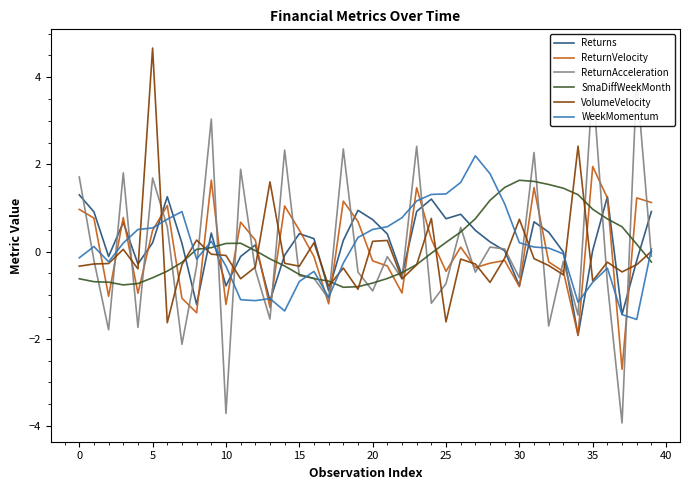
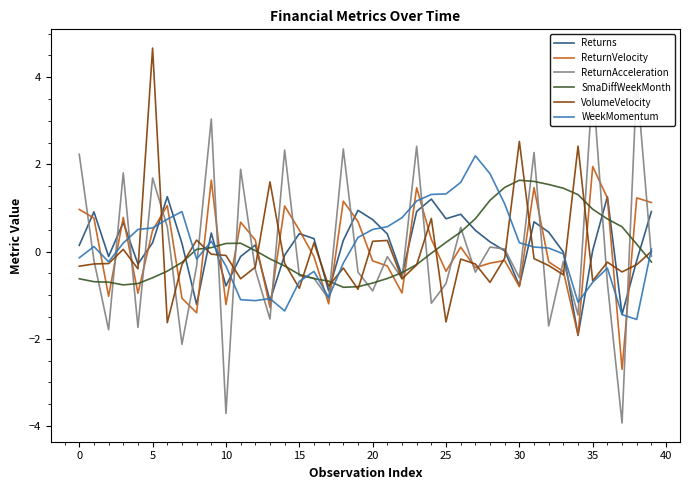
  {
    "Returns": {
-     "0": 1.3,
+     "0": 0.1,
      "5": 0.2,
      "10": -0.8,
      "15": 0.4,
      "20": 0.7,
      "25": 0.8,
      "35": 0.0
    },
    "ReturnVelocity": {
      "0": 1.0,
      "10": -1.2,
      "15": 0.5,
      "20": -0.2,
      "25": -0.5,
      "35": 2.0
    },
    "ReturnAcceleration": {
-     "0": 1.7,
+     "0": 2.2,
      "5": 1.7,
      "10": -3.7,
      "20": -0.9,
      "25": -0.7,
      "30": -0.6
    },
    "SmaDiffWeekMonth": {
      "0": -0.6,
      "5": -0.6,
      "10": 0.2,
      "20": -0.7,
      "25": 0.2,
      "30": 1.6,
      "35": 1.0
    },
    "VolumeVelocity": {
      "0": -0.3,
      "5": 4.7,
      "10": -0.1,
-     "15": -0.3,
+     "15": -0.8,
      "20": 0.2,
      "25": -1.6,
-     "30": 0.7
+     "30": 2.5
    },
    "WeekMomentum": {
      "0": -0.1,
      "10": -0.3,
      "15": -0.7,
      "20": 0.5,
      "25": 1.3,
      "30": 0.2
    }
  }
